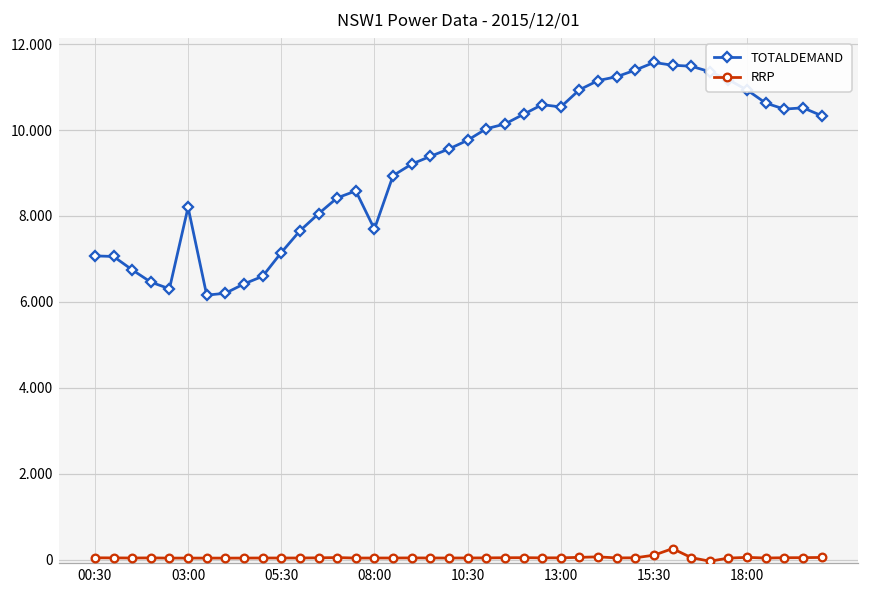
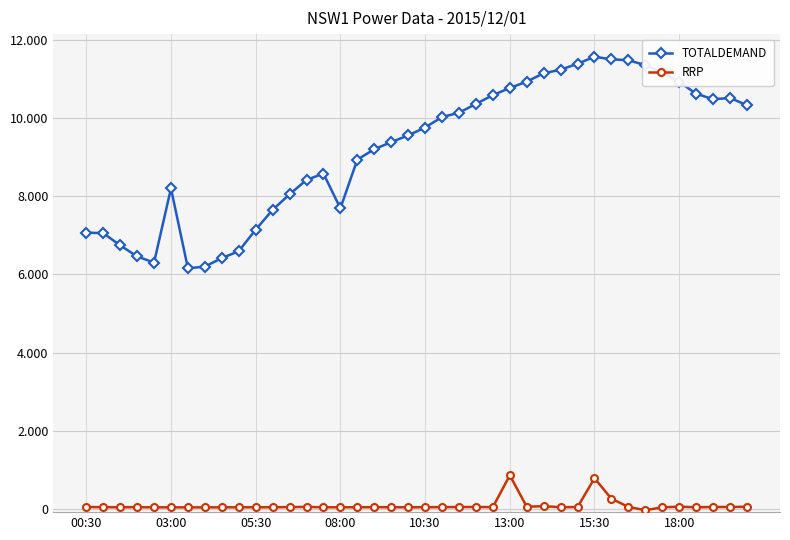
  {
    "TOTALDEMAND": {
      "00:30": 7.1,
      "03:00": 8.2,
      "05:30": 7.1,
      "08:00": 7.7,
      "10:30": 9.8,
-     "13:00": 10.5,
+     "13:00": 10.8,
      "15:30": 11.6
    },
    "RRP": {
      "00:30": 0.0,
      "03:00": 0.0,
      "05:30": 0.0,
      "08:00": 0.0,
      "10:30": 0.0,
-     "13:00": 0.0,
-     "15:30": 0.1,
+     "13:00": 0.9,
+     "15:30": 0.8,
      "18:00": 0.1
    }
  }
